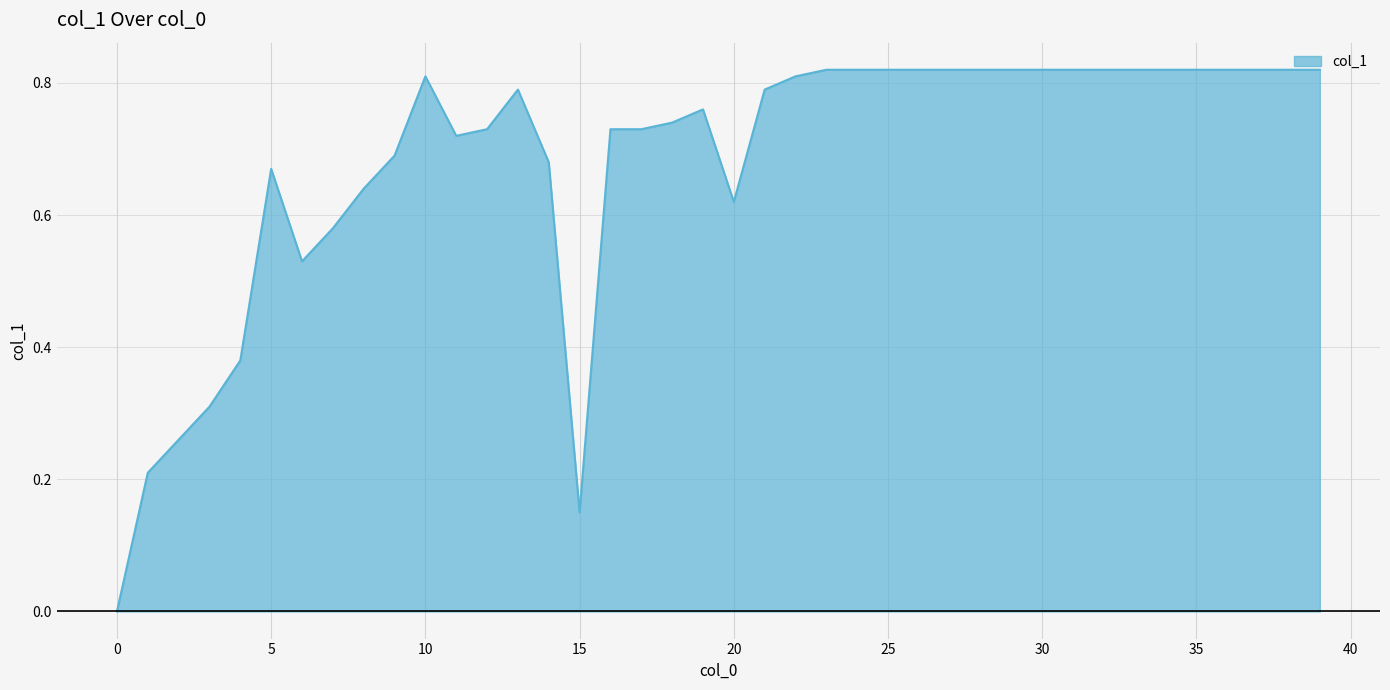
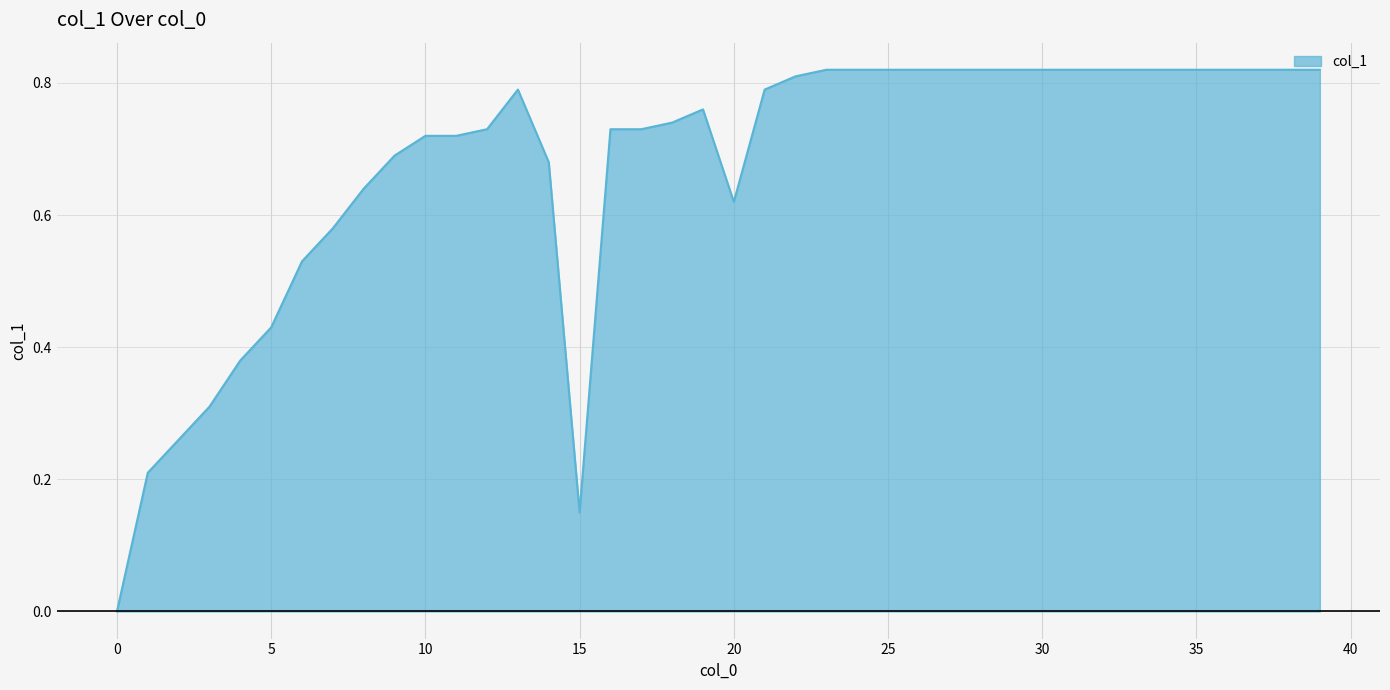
  {
    "0": 0.00,
-   "5": 0.67,
-   "10": 0.81,
+   "5": 0.43,
+   "10": 0.72,
    "15": 0.15,
    "20": 0.62,
    "25": 0.82,
    "30": 0.82,
    "35": 0.82
  }
